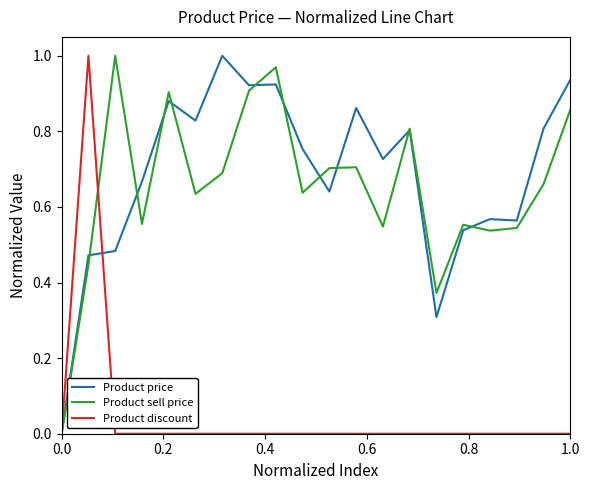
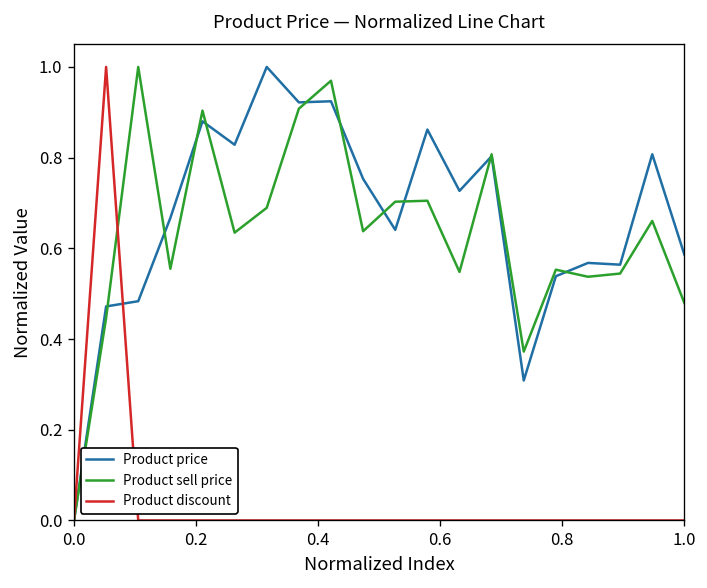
  {
    "Product price": {
-     "1.0": 0.94
+     "1.0": 0.59
    },
    "Product sell price": {
-     "1.0": 0.86
+     "1.0": 0.48
    },
    "Product discount": {
      "1.0": 0.00
    }
  }
